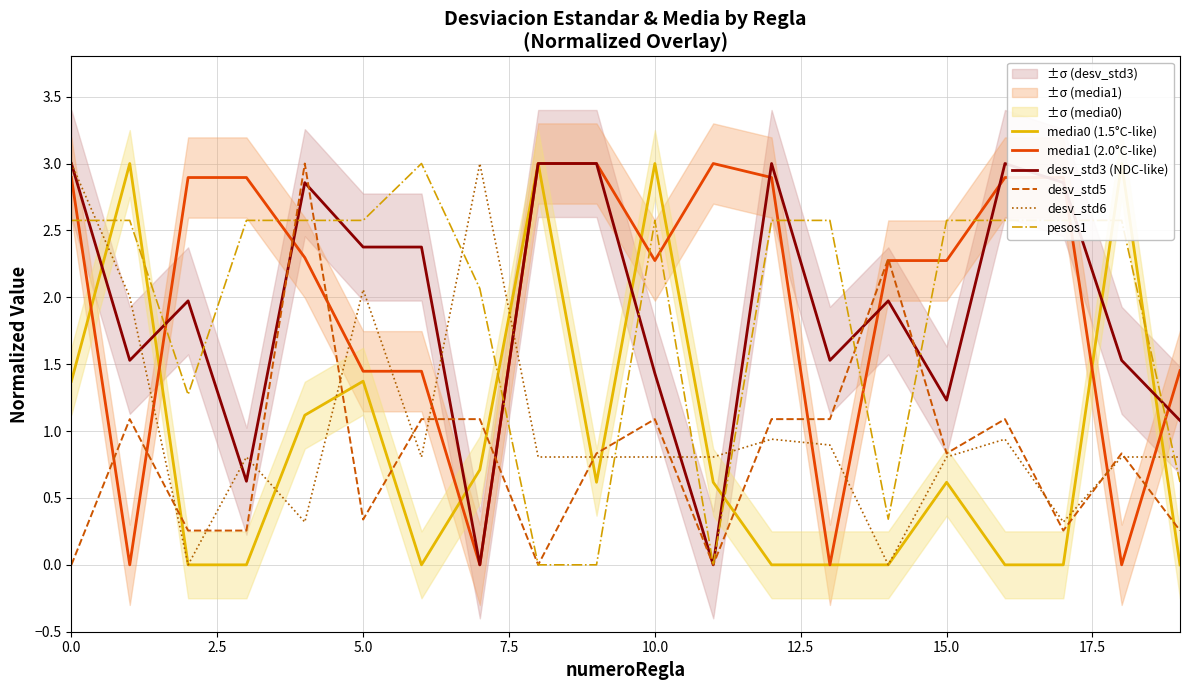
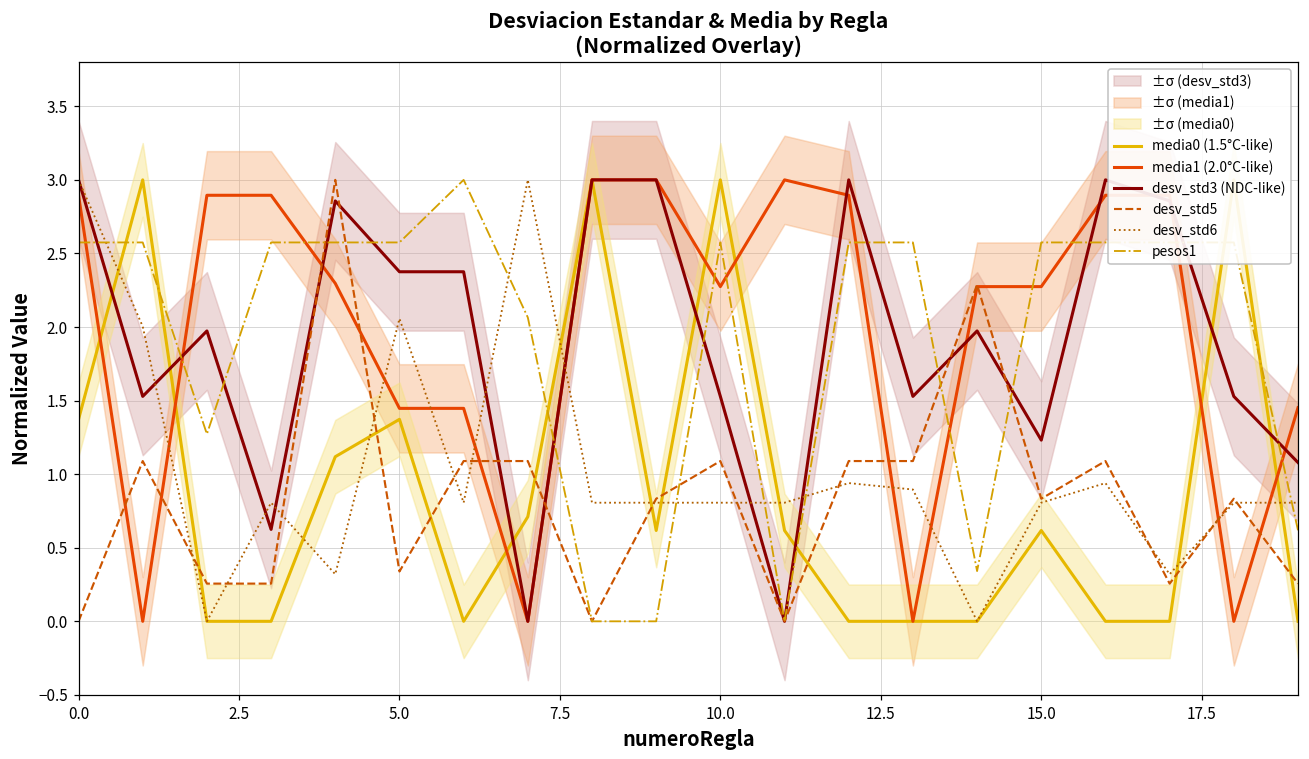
  {
    "desv_std3 (NDC-like)": {
      "5.0": 2.38,
-     "10.0": 1.43,
+     "10.0": 1.53,
      "15.0": 1.23
    }
  }
